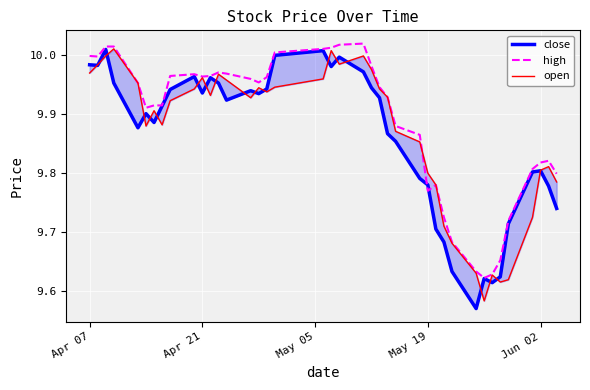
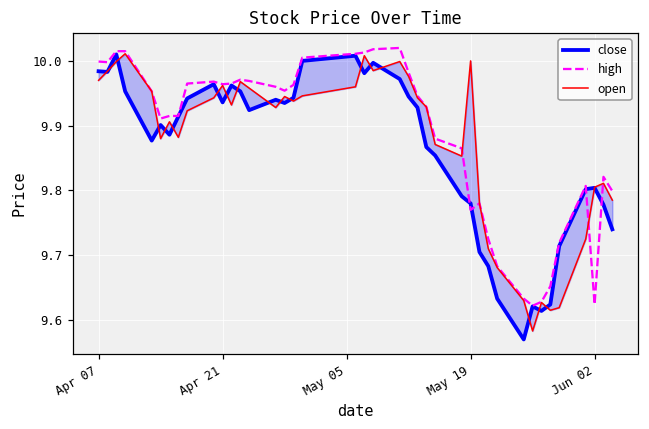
  {
    "high": {
      "Apr 07": 10.00,
      "May 19": 9.77,
-     "Jun 02": 9.82
+     "Jun 02": 9.62
    },
    "open": {
      "Apr 07": 9.97,
-     "May 19": 9.8
+     "May 19": 10.0
    }
  }
